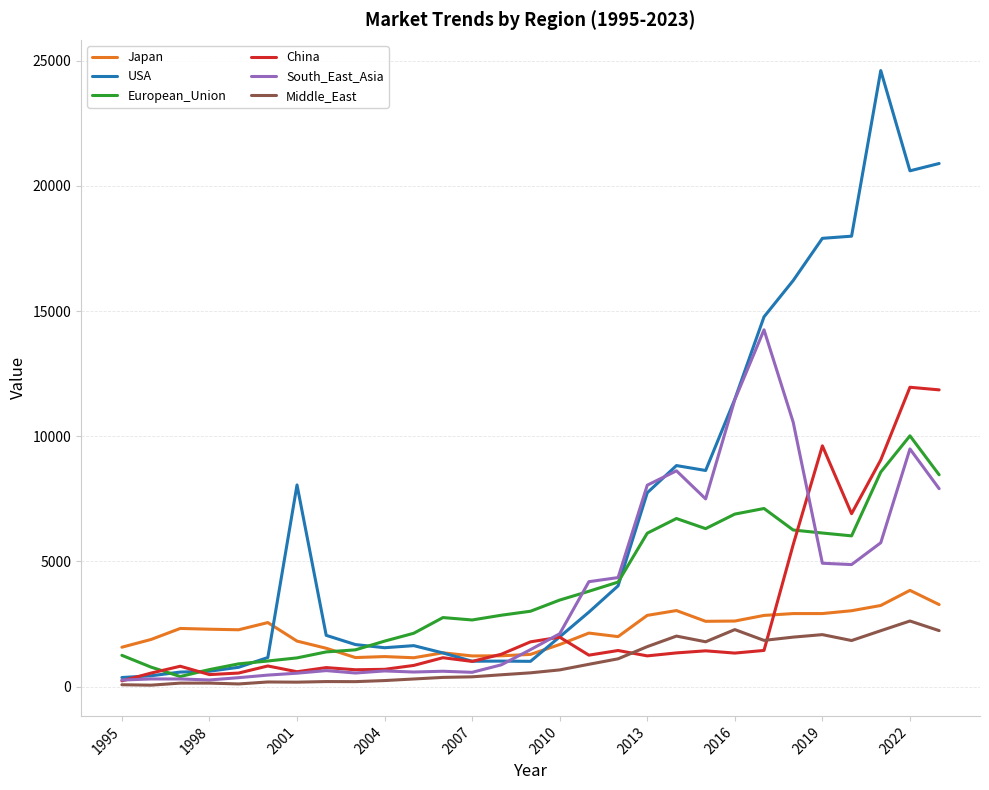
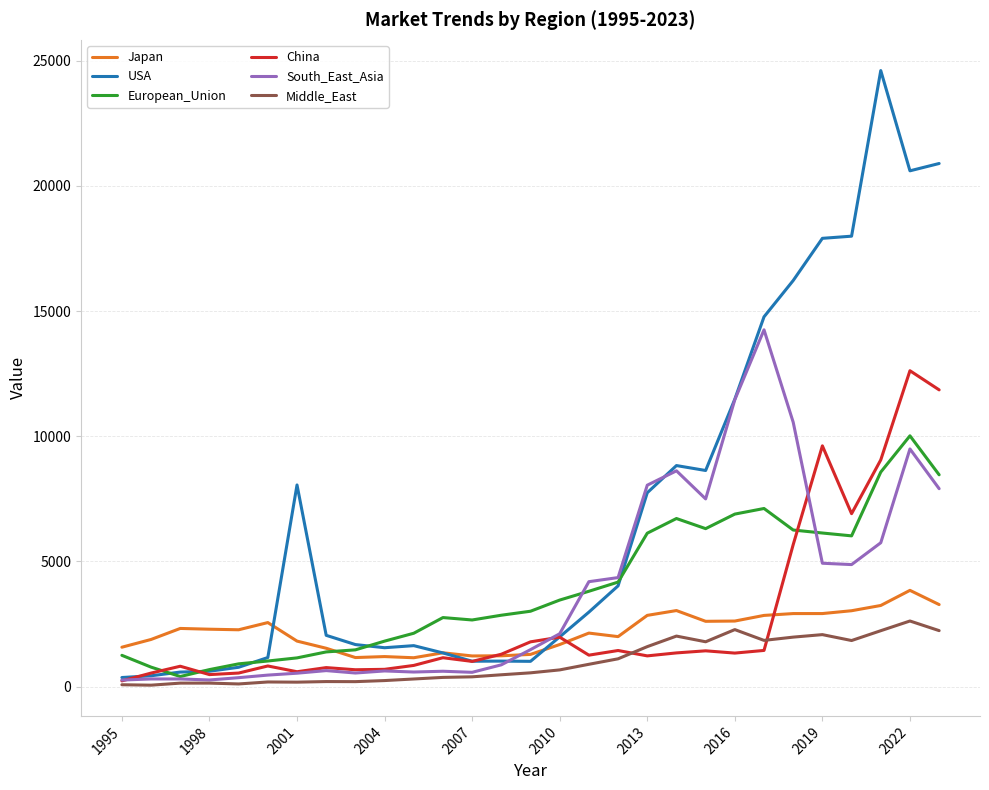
  {
    "Japan": {
      "1995": 1600,
      "1998": 2300,
      "2001": 1800,
      "2004": 1200,
      "2007": 1200,
      "2010": 1700,
      "2013": 2800,
      "2016": 2600,
      "2019": 2900,
      "2022": 3800
    },
    "USA": {
      "1995": 400,
      "2001": 8100,
      "2004": 1600,
      "2013": 7700,
      "2019": 17900,
      "2022": 20600
    },
    "European_Union": {
      "1995": 1300,
      "2001": 1200,
      "2004": 1800,
      "2007": 2700,
      "2010": 3500,
      "2013": 6100,
      "2016": 6900,
      "2019": 6100,
      "2022": 10000
    },
    "China": {
      "1998": 500,
      "2013": 1200,
      "2016": 1300,
      "2019": 9600,
-     "2022": 12000
+     "2022": 12600
    },
    "South_East_Asia": {
      "1998": 300,
      "2007": 600,
      "2010": 2100,
      "2013": 8000,
      "2019": 4900,
      "2022": 9500
    },
    "Middle_East": {
      "1995": 100,
      "1998": 100,
      "2001": 200,
      "2004": 200,
      "2007": 400,
      "2010": 700,
      "2013": 1600,
      "2016": 2300,
      "2019": 2100,
      "2022": 2600
    }
  }
